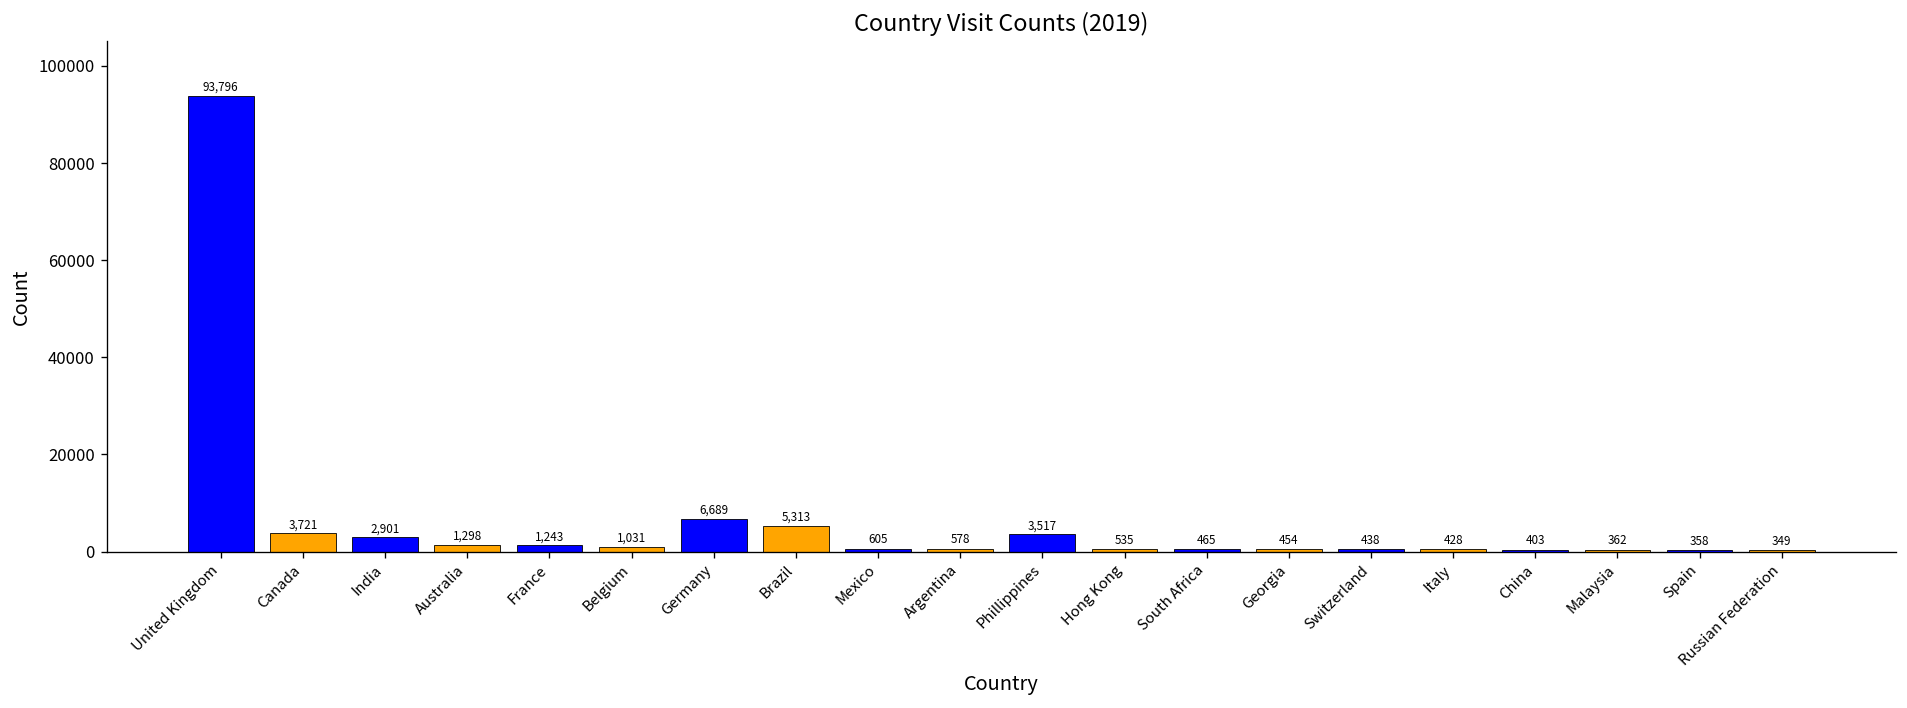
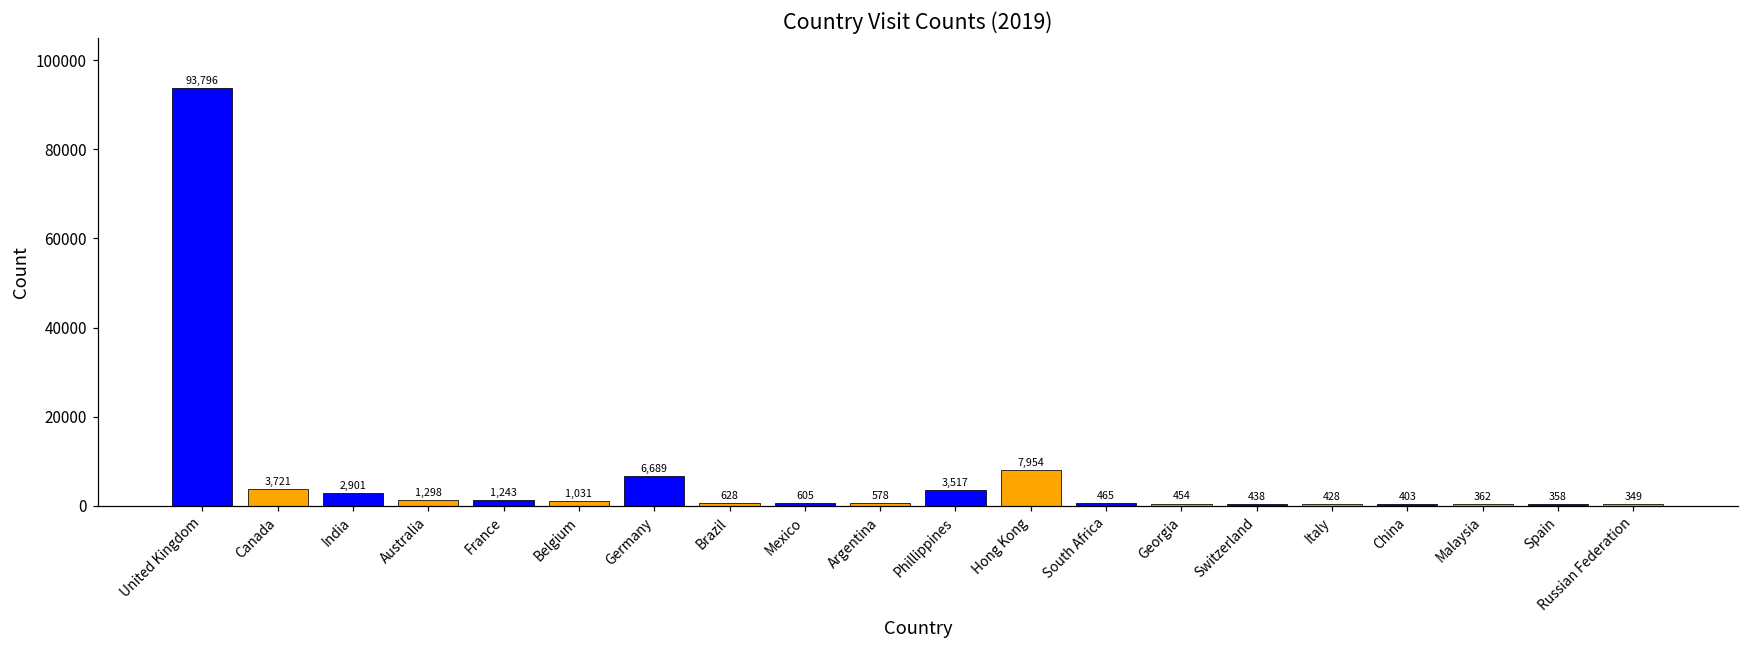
  {
    "United Kingdom": "93,796",
    "Canada": "3,721",
    "India": "2,901",
    "Australia": "1,298",
    "France": "1,243",
    "Belgium": "1,031",
    "Germany": "6,689",
-   "Brazil": "5,313",
+   "Brazil": "628",
    "Mexico": "605",
    "Argentina": "578",
    "Phillippines": "3,517",
-   "Hong Kong": "535",
+   "Hong Kong": "7,954",
    "South Africa": "465",
    "Georgia": "454",
    "Switzerland": "438",
    "Italy": "428",
    "China": "403",
    "Malaysia": "362",
    "Spain": "358",
    "Russian Federation": "349"
  }
